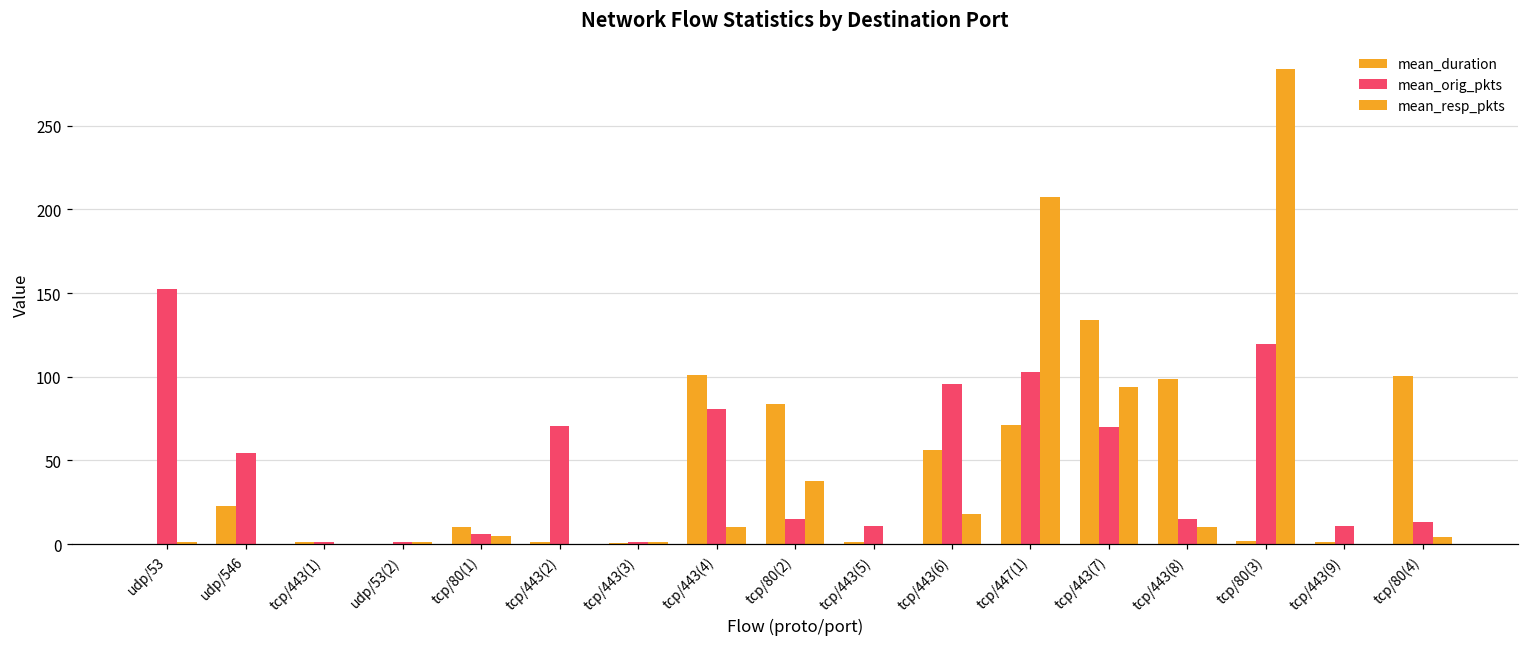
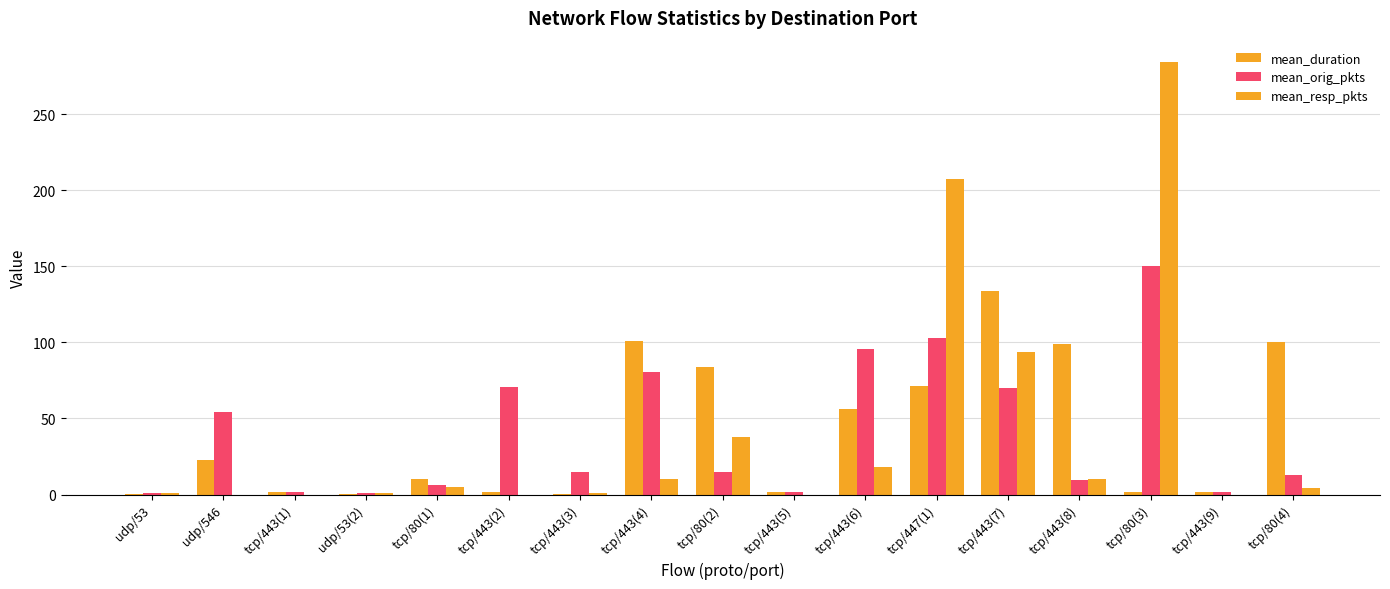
  {
    "mean_orig_pkts": {
-     "udp/53": 153,
+     "udp/53": 1,
      "udp/546": 54,
      "tcp/80(1)": 6,
      "tcp/443(2)": 71,
-     "tcp/443(3)": 1,
+     "tcp/443(3)": 15,
      "tcp/443(4)": 81,
      "tcp/80(2)": 15,
-     "tcp/443(5)": 11,
+     "tcp/443(5)": 2,
      "tcp/443(6)": 96,
      "tcp/447(1)": 103,
      "tcp/443(7)": 70,
-     "tcp/443(8)": 15,
-     "tcp/80(3)": 119,
-     "tcp/443(9)": 11,
+     "tcp/443(8)": 9,
+     "tcp/80(3)": 150,
+     "tcp/443(9)": 2,
      "tcp/80(4)": 13
    }
  }
